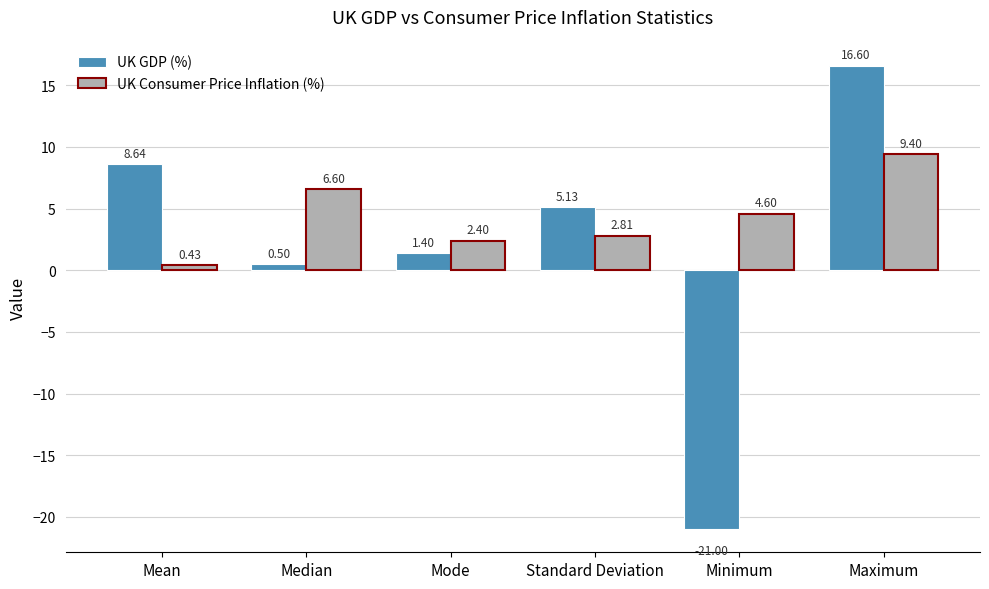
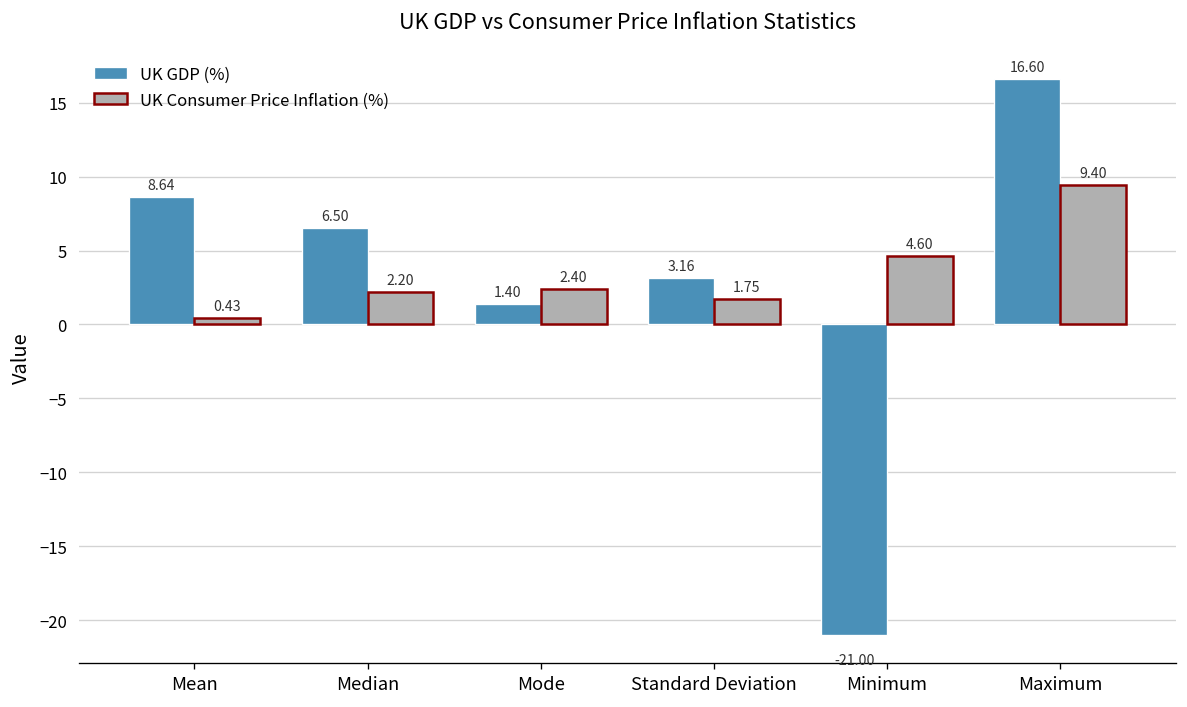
  {
    "UK GDP (%)": {
      "Mean": 8.64,
-     "Median": 0.50,
+     "Median": 6.50,
      "Mode": 1.40,
-     "Standard Deviation": 5.13,
+     "Standard Deviation": 3.16,
      "Minimum": -21.00,
      "Maximum": 16.60
    },
    "UK Consumer Price Inflation (%)": {
      "Mean": 0.43,
-     "Median": 6.60,
+     "Median": 2.20,
      "Mode": 2.40,
-     "Standard Deviation": 2.81,
+     "Standard Deviation": 1.75,
      "Minimum": 4.60,
      "Maximum": 9.40
    }
  }
